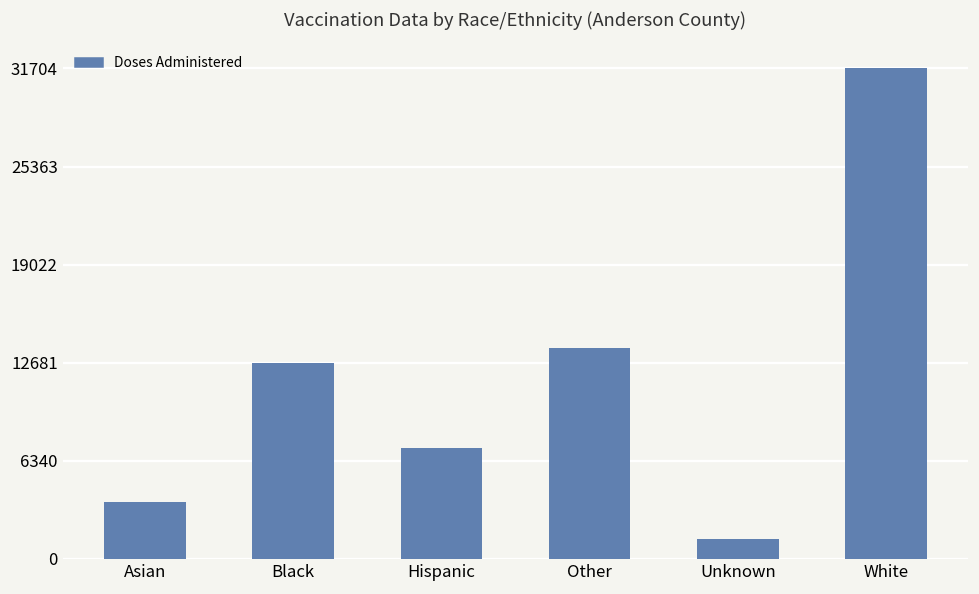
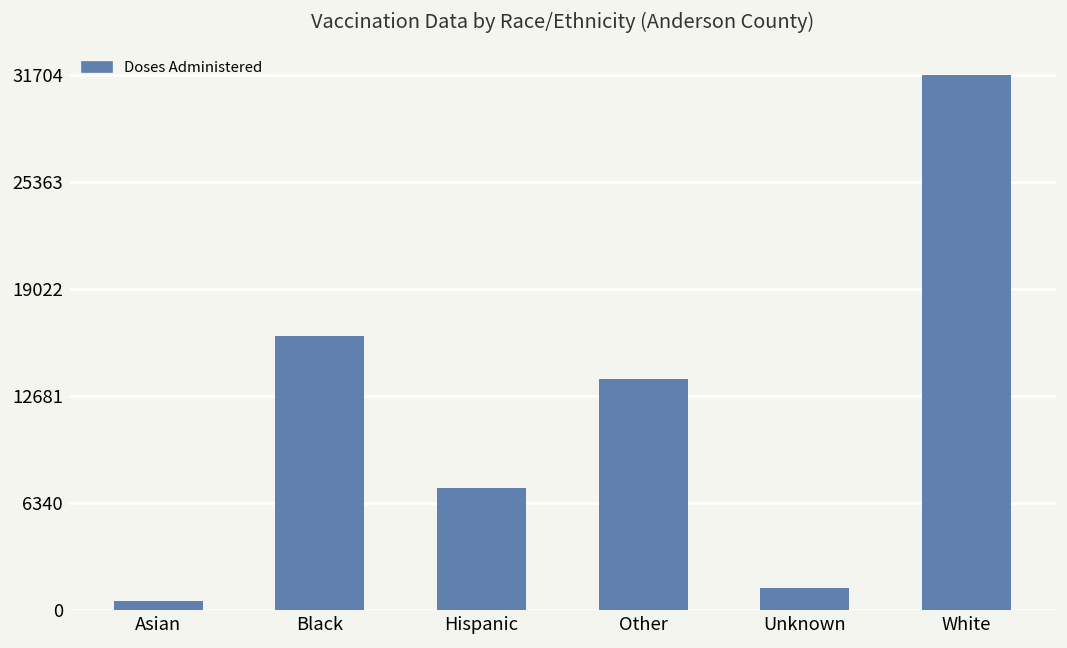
  {
-   "Asian": 3700,
-   "Black": 12700,
+   "Asian": 500,
+   "Black": 16200,
    "Hispanic": 7200,
    "Other": 13600,
    "Unknown": 1300,
    "White": 31700
  }
